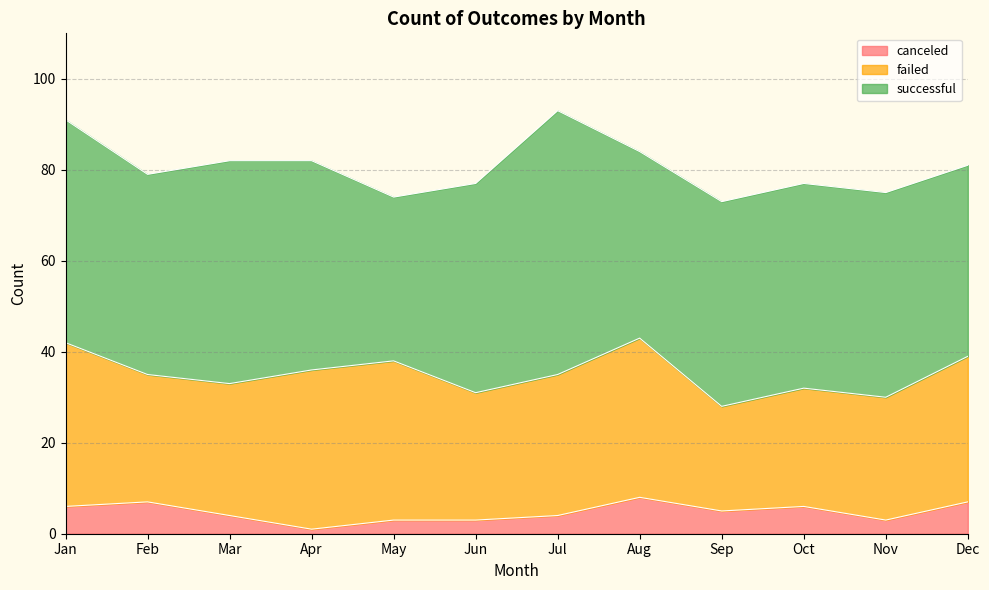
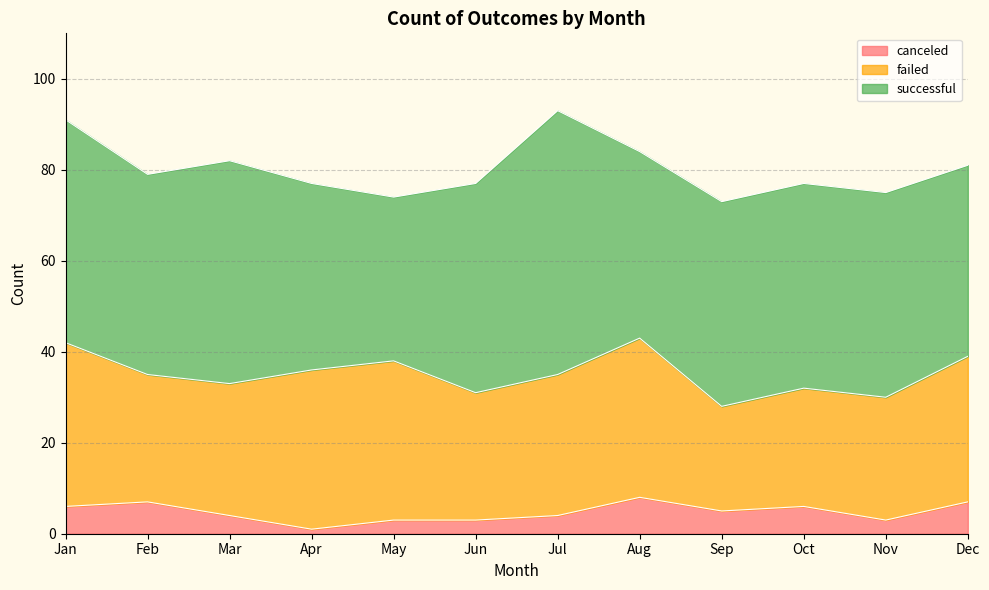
  {
    "canceled": {
      "Jan": 6,
      "Feb": 7,
      "Mar": 4,
      "Apr": 1,
      "May": 3,
      "Jun": 3,
      "Jul": 4,
      "Aug": 8,
      "Sep": 5,
      "Oct": 6,
      "Nov": 3,
      "Dec": 7
    },
    "failed": {
      "Jan": 36,
      "Feb": 28,
      "Mar": 29,
      "Apr": 35,
      "May": 35,
      "Jun": 28,
      "Jul": 31,
      "Aug": 35,
      "Sep": 23,
      "Oct": 26,
      "Nov": 27,
      "Dec": 32
    },
    "successful": {
      "Jan": 49,
      "Feb": 44,
      "Mar": 49,
-     "Apr": 46,
+     "Apr": 41,
      "May": 36,
      "Jun": 46,
      "Jul": 58,
      "Aug": 41,
      "Sep": 45,
      "Oct": 45,
      "Nov": 45,
      "Dec": 42
    }
  }
